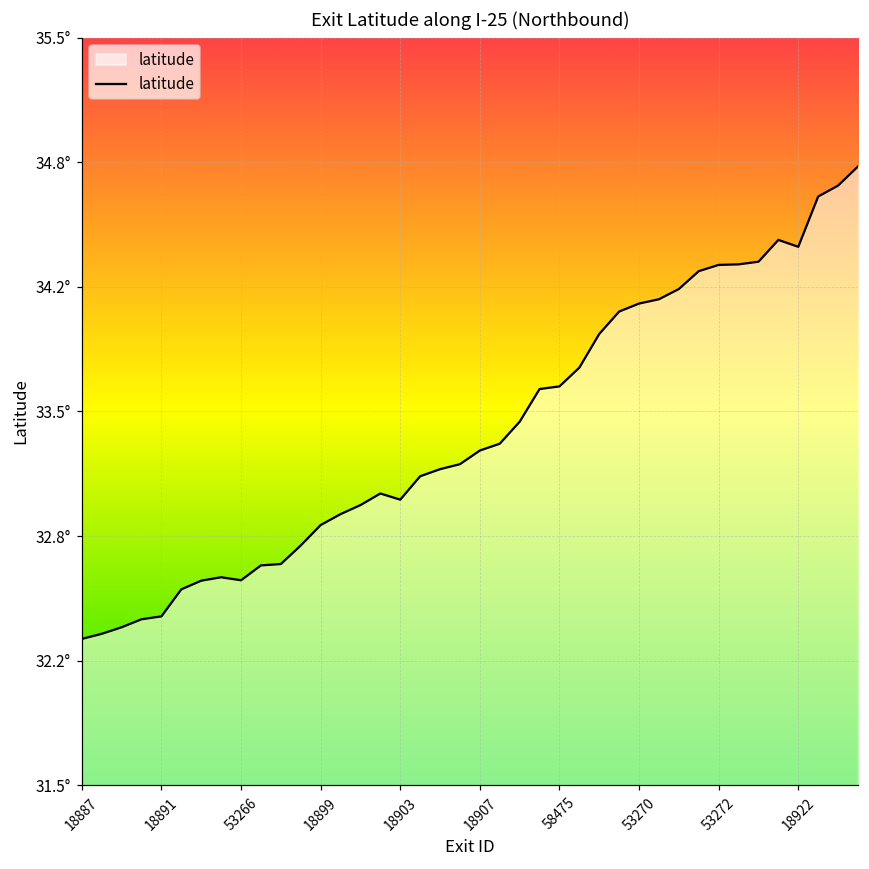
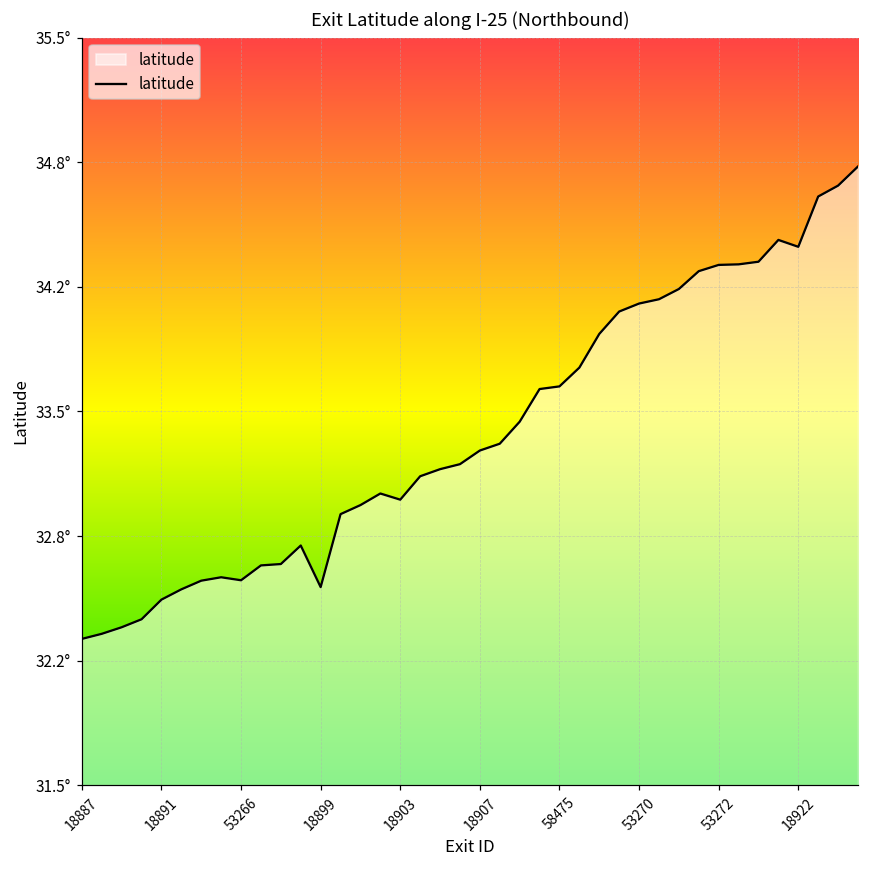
  {
    "18887": "32.28°",
-   "18891": "32.40°",
+   "18891": "32.49°",
    "53266": "32.60°",
-   "18899": "32.89°",
+   "18899": "32.56°",
    "18903": "33.03°",
    "18907": "33.29°",
    "58475": "33.63°",
    "53270": "34.08°",
    "53272": "34.28°",
    "18922": "34.38°"
  }
